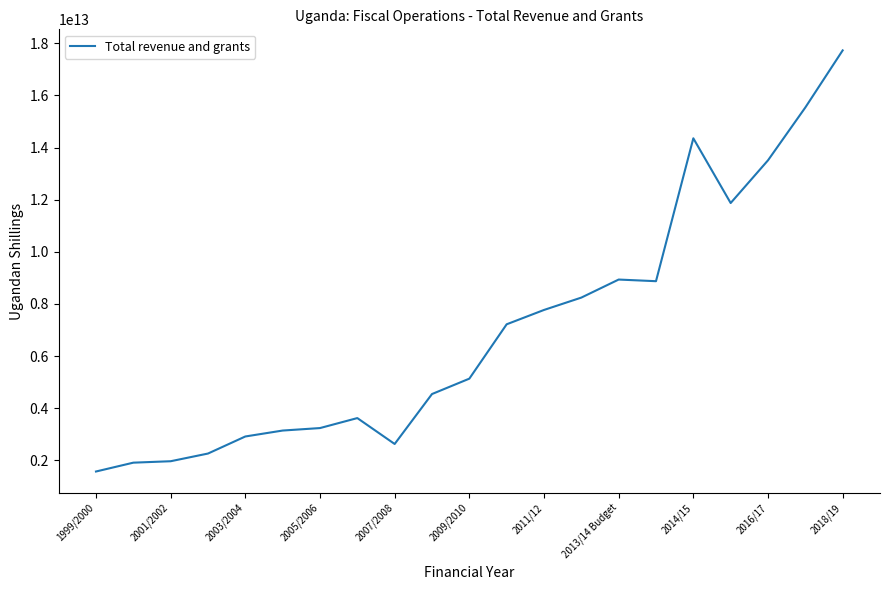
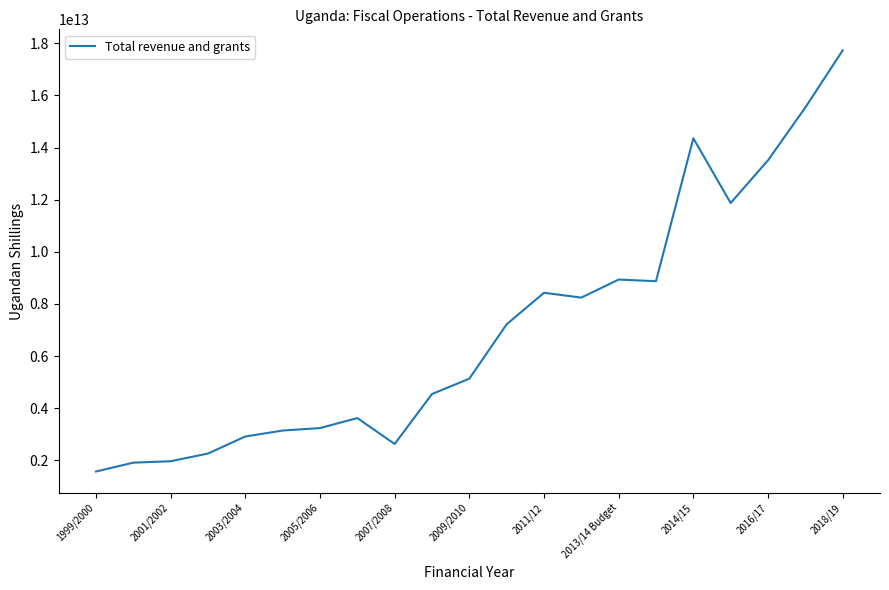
  {
    "1999/2000": 1600000000000,
    "2001/2002": 2000000000000,
    "2003/2004": 2900000000000,
    "2005/2006": 3200000000000,
    "2007/2008": 2600000000000,
    "2009/2010": 5100000000000,
-   "2011/12": 7800000000000,
+   "2011/12": 8400000000000,
    "2013/14 Budget": 8900000000000,
    "2014/15": 14400000000000,
    "2016/17": 13500000000000,
    "2018/19": 17700000000000
  }
